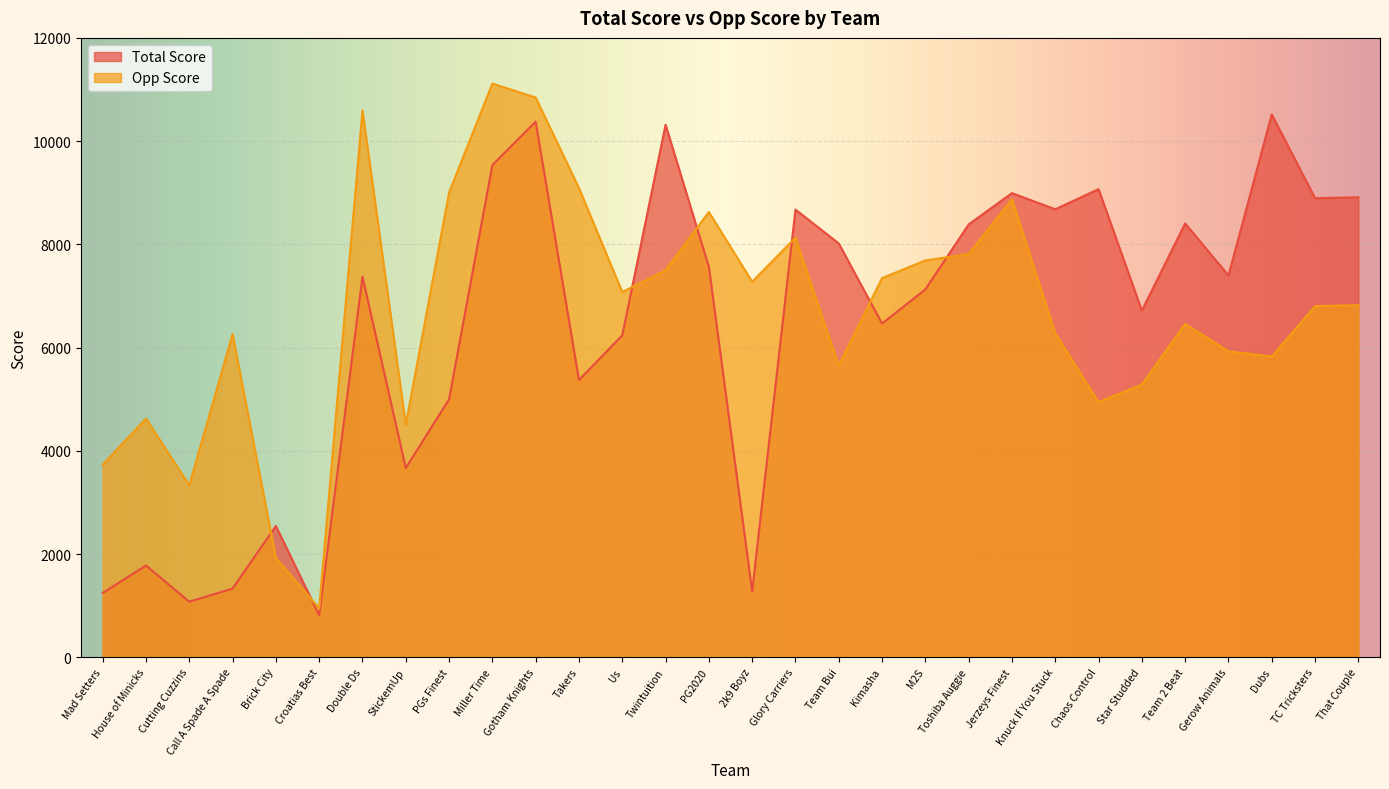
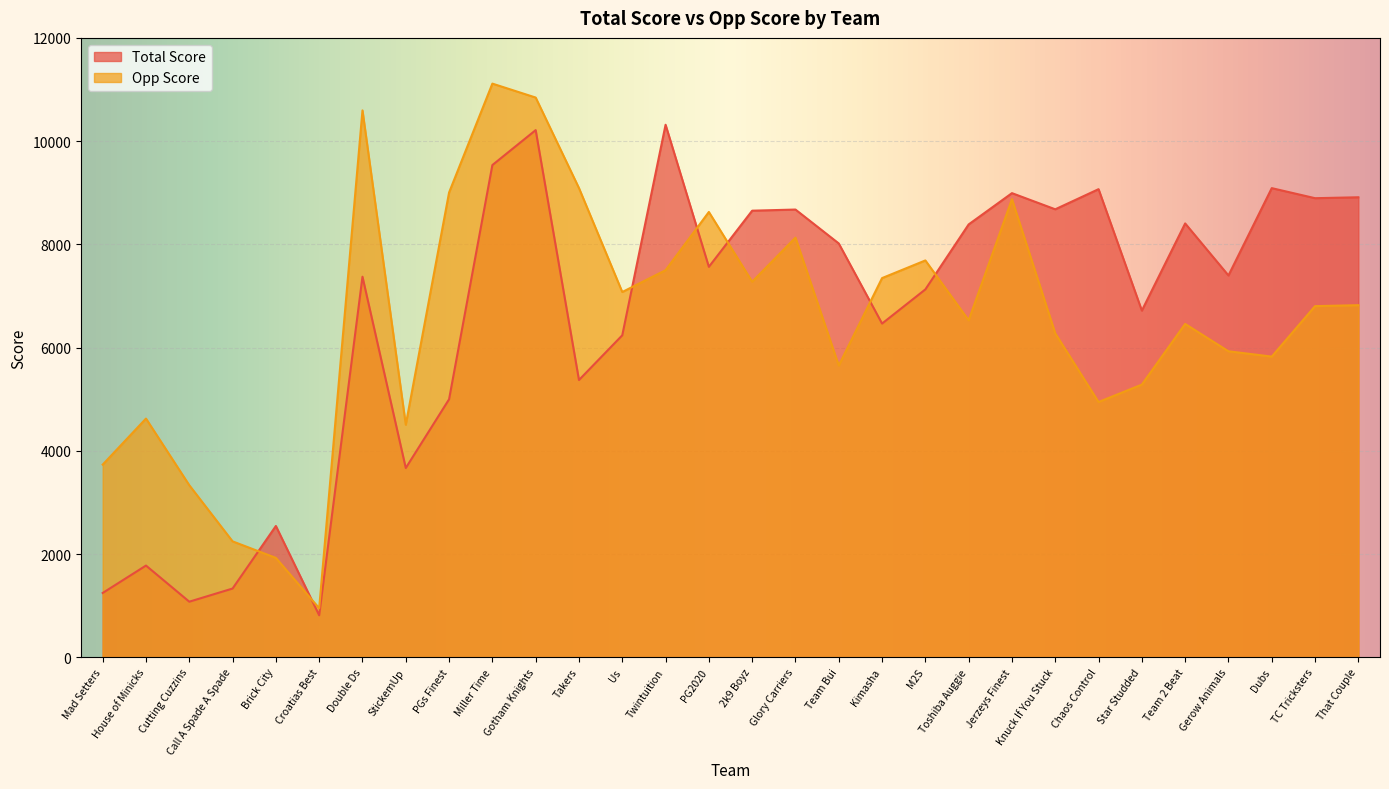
  {
    "Total Score": {
      "Mad Setters": 1200,
      "House of Minicks": 1800,
      "Cutting Cuzzins": 1100,
      "Call A Spade A Spade": 1300,
      "Brick City": 2500,
      "Croatias Best": 800,
      "Double Ds": 7400,
      "StickemUp": 3700,
      "PGs Finest": 5000,
      "Miller Time": 9500,
-     "Gotham Knights": 10400,
+     "Gotham Knights": 10200,
      "Takers": 5400,
      "Us": 6200,
      "Twintuition": 10300,
      "PG2020": 7600,
-     "2k9 Boyz": 1300,
+     "2k9 Boyz": 8700,
      "Glory Carriers": 8700,
      "Team Bui": 8000,
      "Kimasha": 6500,
      "M2S": 7100,
      "Toshiba Auggie": 8400,
      "Jerzeys Finest": 9000,
      "Knuck If You Stuck": 8700,
      "Chaos Control": 9100,
      "Star Studded": 6700,
      "Team 2 Beat": 8400,
      "Gerow Animals": 7400,
-     "Dubs": 10500,
+     "Dubs": 9100,
      "TC Tricksters": 8900,
      "That Couple": 8900
    },
    "Opp Score": {
      "Mad Setters": 3700,
      "House of Minicks": 4600,
      "Cutting Cuzzins": 3300,
-     "Call A Spade A Spade": 6300,
+     "Call A Spade A Spade": 2200,
      "Brick City": 1900,
      "Croatias Best": 900,
      "Double Ds": 10600,
      "StickemUp": 4500,
      "PGs Finest": 9000,
      "Miller Time": 11100,
      "Gotham Knights": 10800,
      "Takers": 9100,
      "Us": 7100,
      "Twintuition": 7500,
      "PG2020": 8600,
      "2k9 Boyz": 7300,
      "Glory Carriers": 8100,
      "Team Bui": 5700,
      "Kimasha": 7300,
      "M2S": 7700,
-     "Toshiba Auggie": 7800,
+     "Toshiba Auggie": 6500,
      "Jerzeys Finest": 8900,
      "Knuck If You Stuck": 6300,
      "Chaos Control": 4900,
      "Star Studded": 5300,
      "Team 2 Beat": 6500,
      "Gerow Animals": 5900,
      "Dubs": 5800,
      "TC Tricksters": 6800,
      "That Couple": 6800
    }
  }
